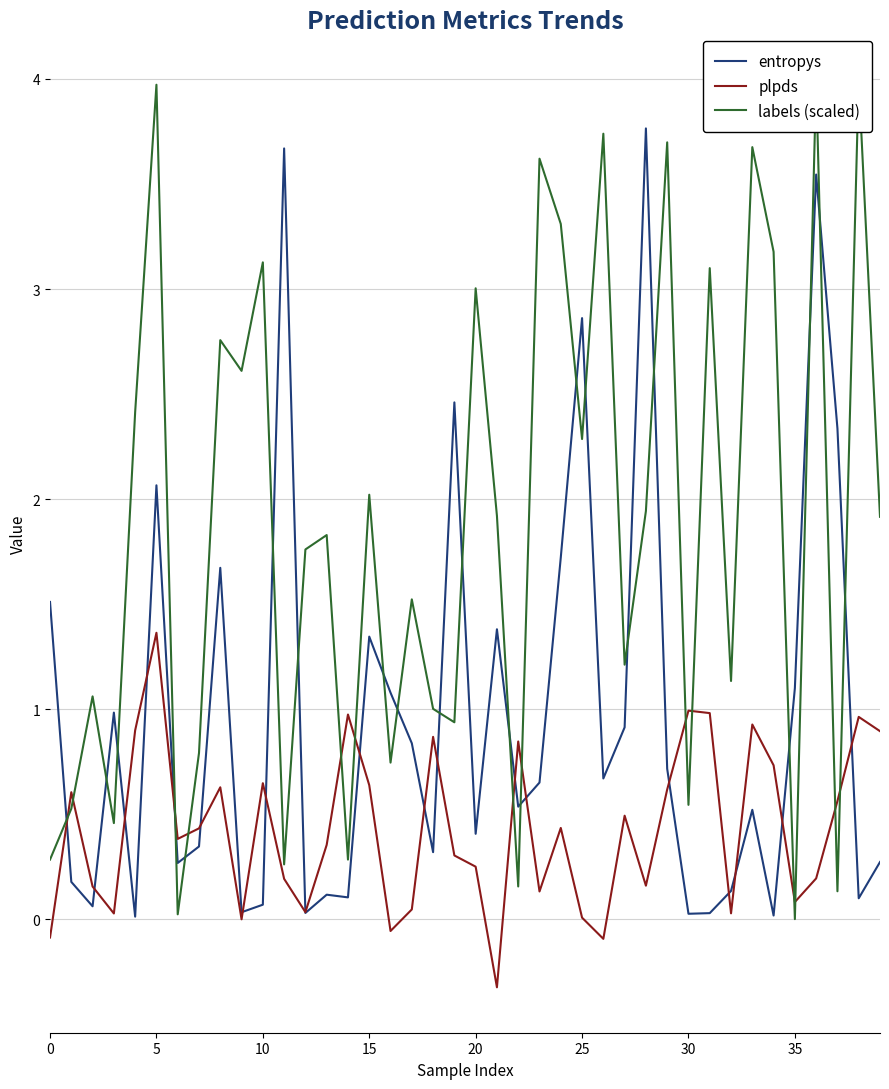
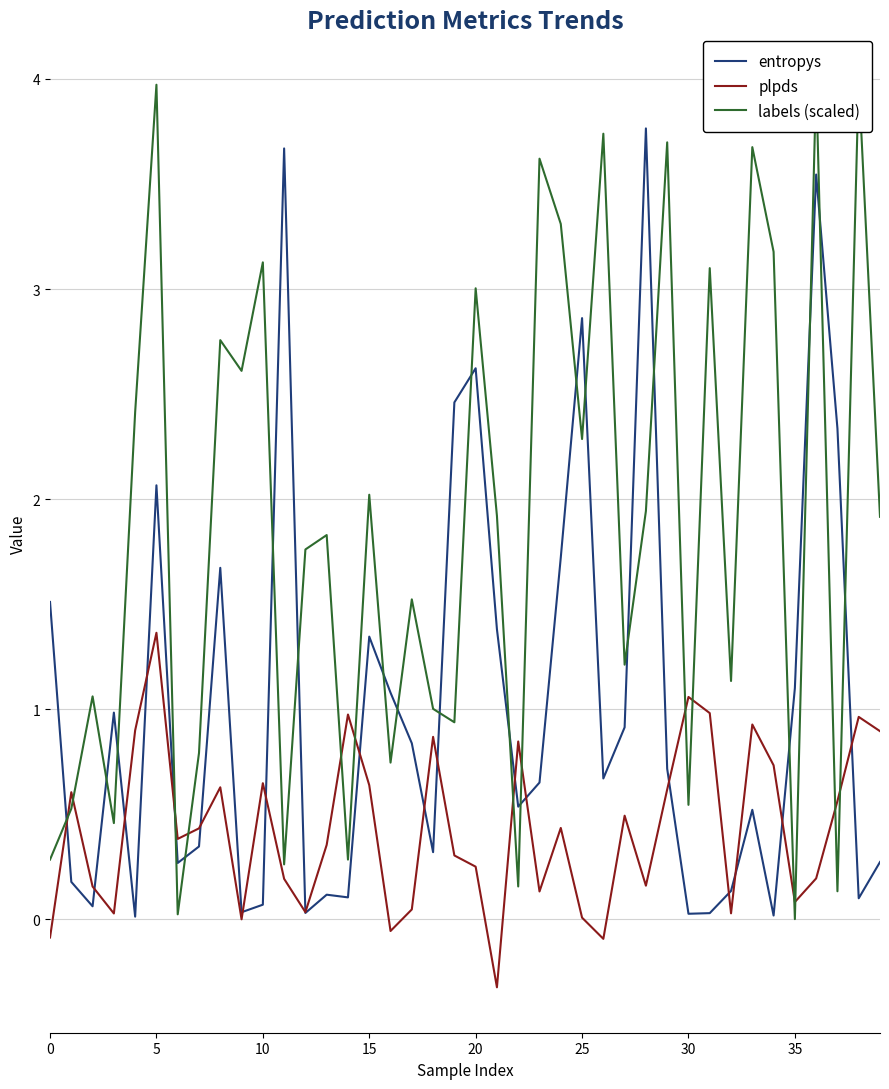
  {
    "entropys": {
      "0": 1.51,
      "5": 2.07,
      "10": 0.07,
      "15": 1.35,
-     "20": 0.41,
+     "20": 2.62,
      "25": 2.86,
      "30": 0.03,
      "35": 1.10
    },
    "plpds": {
      "0": -0.09,
      "5": 1.36,
      "10": 0.65,
      "15": 0.64,
      "20": 0.25,
      "25": 0.01,
-     "30": 0.99,
+     "30": 1.06,
      "35": 0.08
    },
    "labels (scaled)": {
      "0": 0.28,
      "5": 3.97,
      "10": 3.13,
      "15": 2.02,
      "20": 3.00,
      "25": 2.29,
      "30": 0.54,
      "35": 0.00
    }
  }
